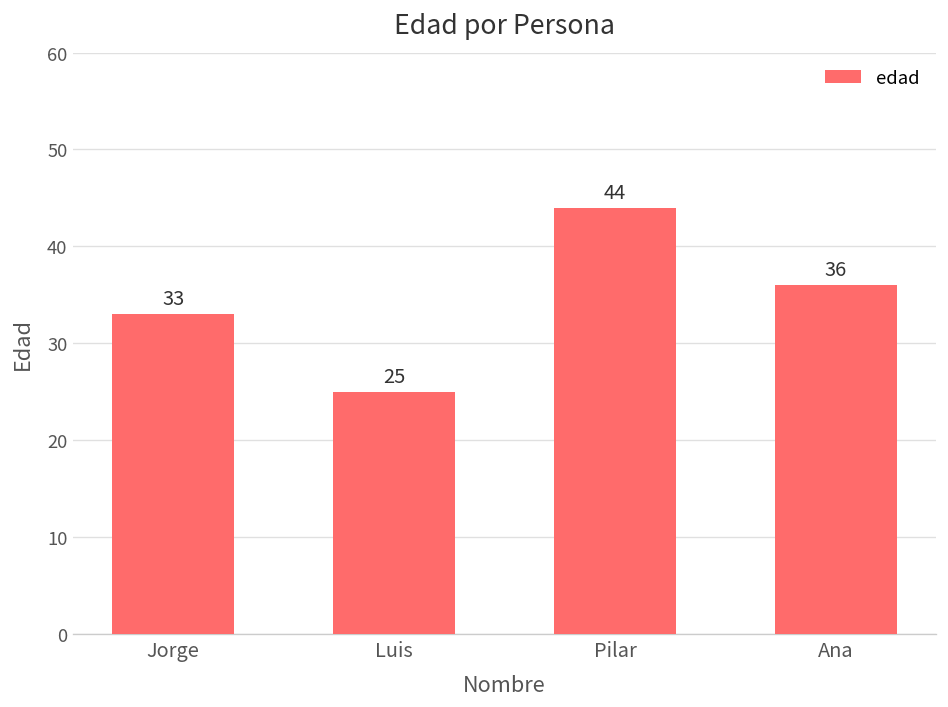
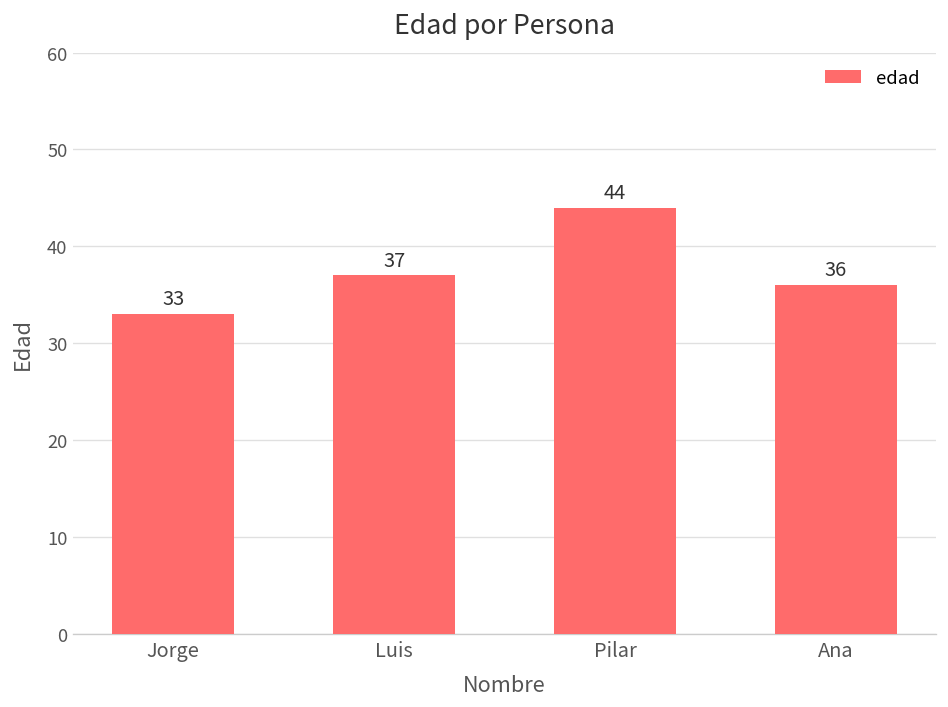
  {
    "Jorge": 33,
-   "Luis": 25,
+   "Luis": 37,
    "Pilar": 44,
    "Ana": 36
  }
